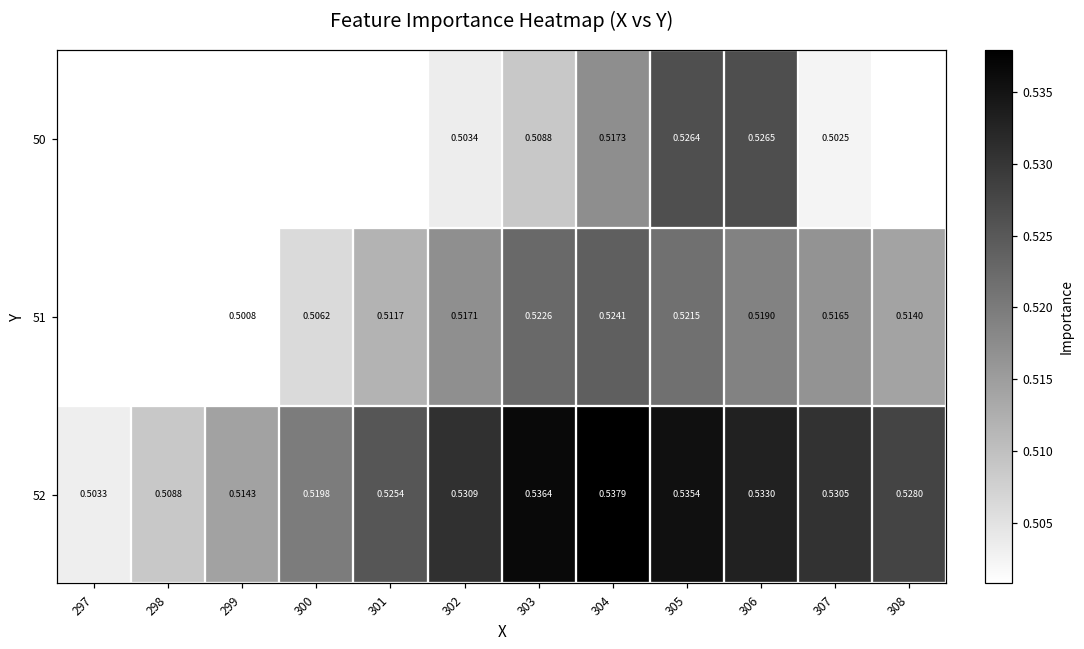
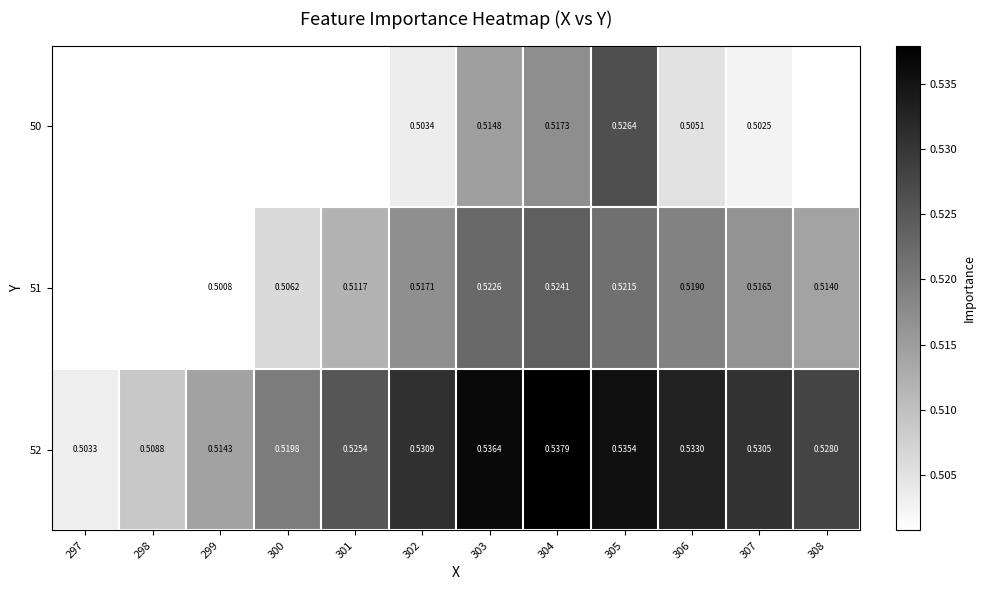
  {
    "50": {
      "302": 0.5034,
-     "303": 0.5088,
+     "303": 0.5148,
      "304": 0.5173,
      "305": 0.5264,
-     "306": 0.5265,
+     "306": 0.5051,
      "307": 0.5025
    },
    "51": {
      "299": 0.5008,
      "300": 0.5062,
      "301": 0.5117,
      "302": 0.5171,
      "303": 0.5226,
      "304": 0.5241,
      "305": 0.5215,
      "306": 0.5190,
      "307": 0.5165,
      "308": 0.5140
    },
    "52": {
      "297": 0.5033,
      "298": 0.5088,
      "299": 0.5143,
      "300": 0.5198,
      "301": 0.5254,
      "302": 0.5309,
      "303": 0.5364,
      "304": 0.5379,
      "305": 0.5354,
      "306": 0.5330,
      "307": 0.5305,
      "308": 0.5280
    }
  }
